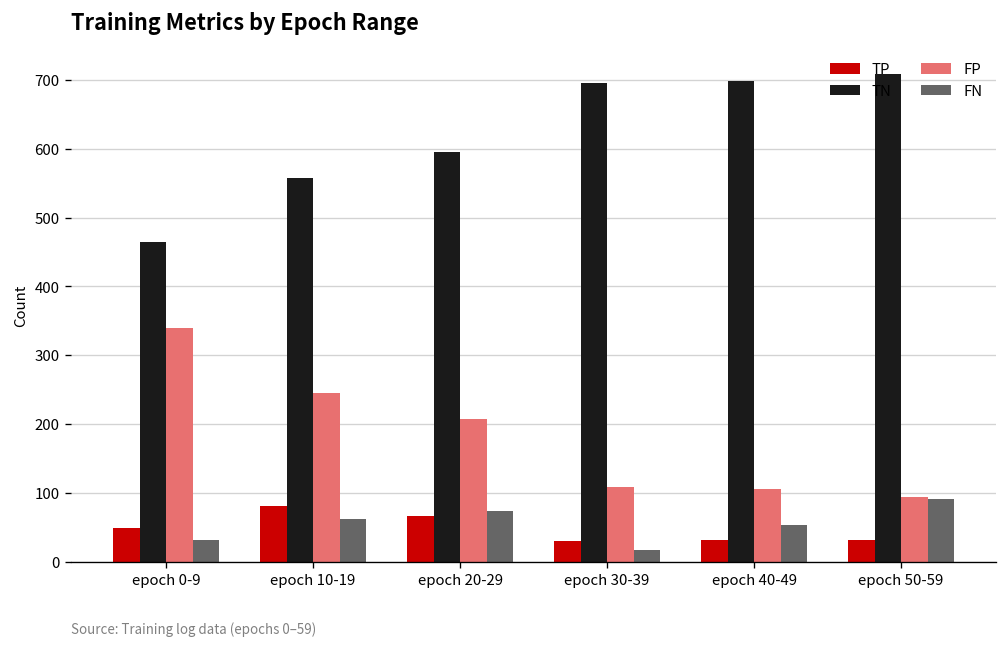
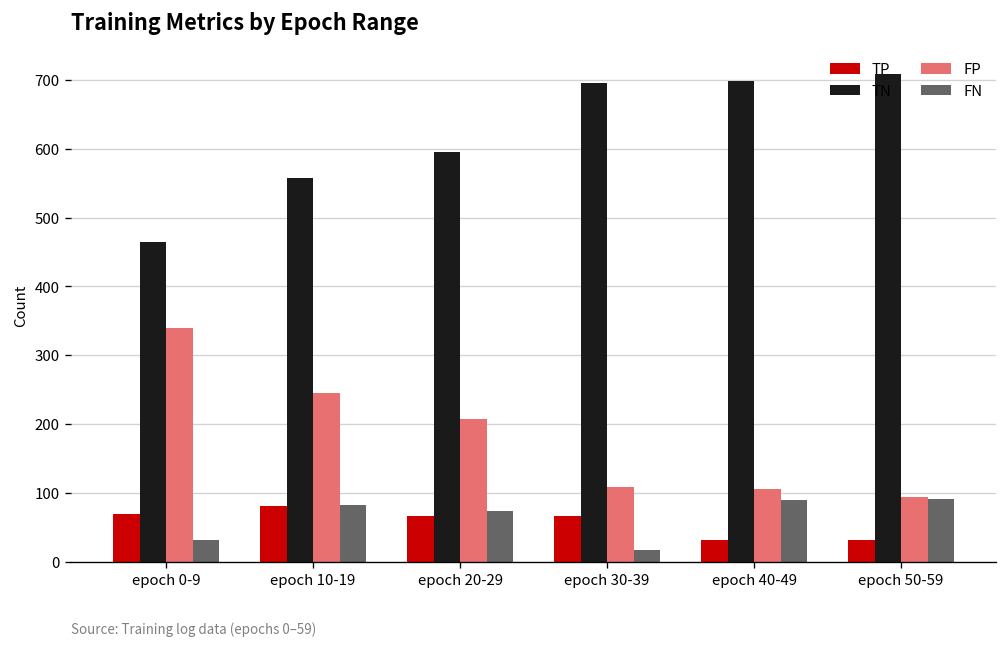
  {
    "TP": {
-     "epoch 0-9": 50,
+     "epoch 0-9": 70,
      "epoch 10-19": 80,
      "epoch 20-29": 70,
-     "epoch 30-39": 30,
+     "epoch 30-39": 70,
      "epoch 40-49": 30,
      "epoch 50-59": 30
    },
    "FP": {
      "epoch 0-9": 340,
      "epoch 10-19": 250,
      "epoch 20-29": 210,
      "epoch 30-39": 110,
      "epoch 40-49": 110,
      "epoch 50-59": 90
    },
    "FN": {
      "epoch 0-9": 30,
-     "epoch 10-19": 60,
+     "epoch 10-19": 80,
      "epoch 20-29": 70,
      "epoch 30-39": 20,
-     "epoch 40-49": 50,
+     "epoch 40-49": 90,
      "epoch 50-59": 90
    }
  }
